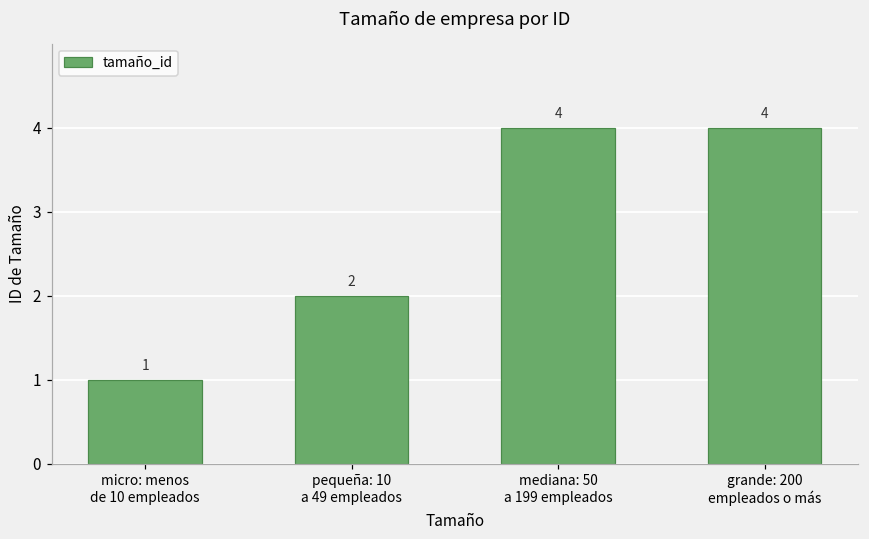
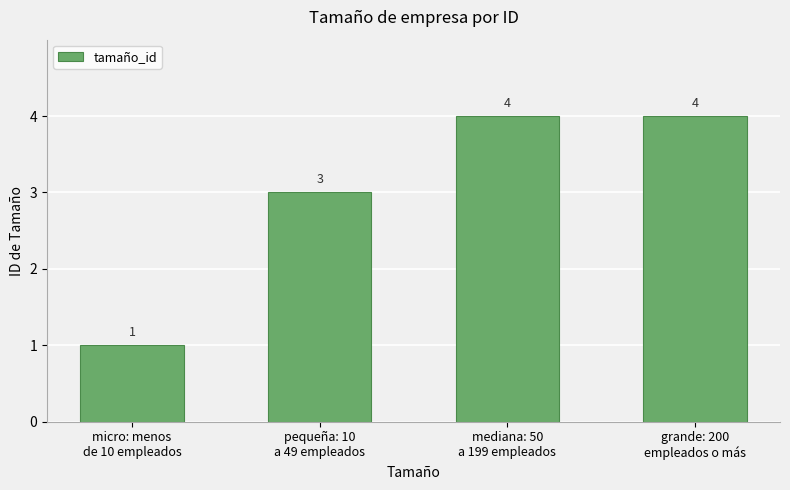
  {
    "micro: menos de 10 empleados": 1,
-   "pequeña: 10 a 49 empleados": 2,
+   "pequeña: 10 a 49 empleados": 3,
    "mediana: 50 a 199 empleados": 4,
    "grande: 200 empleados o más": 4
  }
